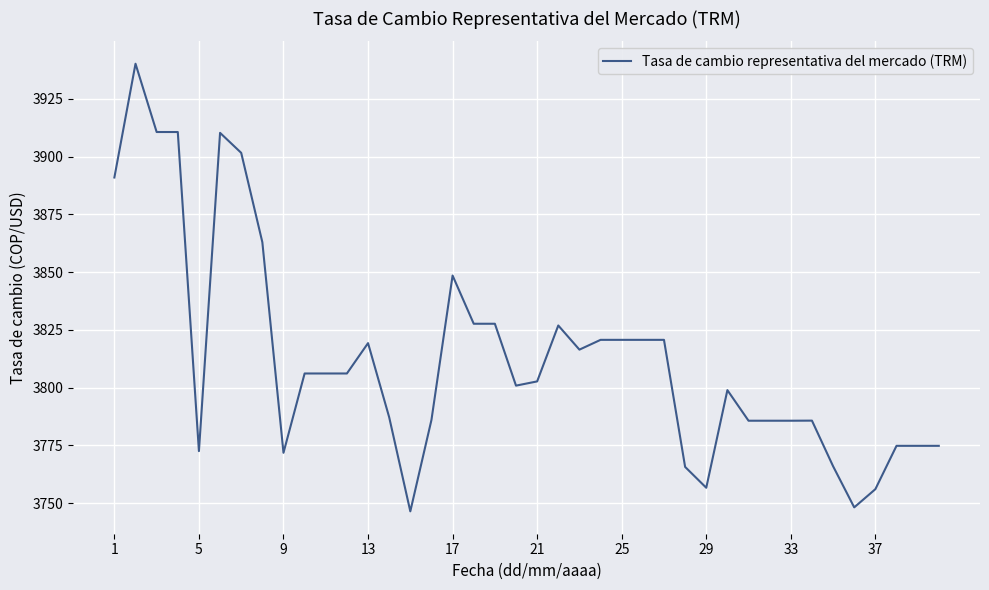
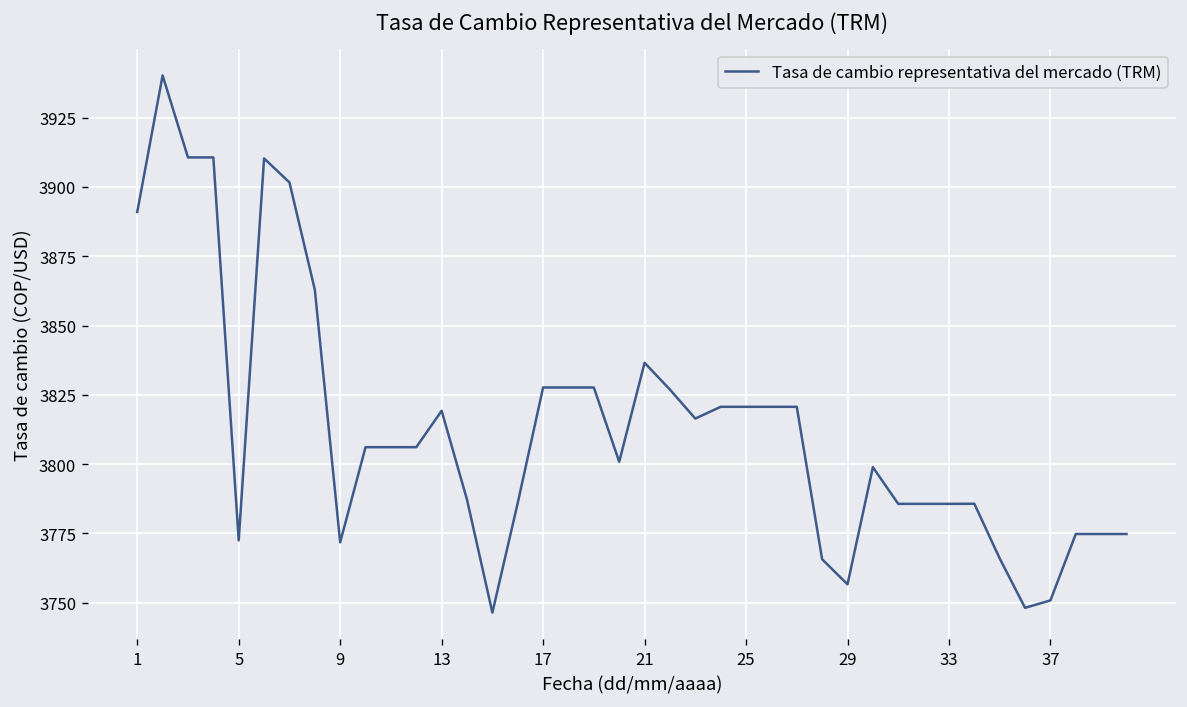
  {
    "1": 3891,
    "5": 3773,
    "9": 3772,
    "13": 3819,
-   "17": 3849,
-   "21": 3803,
+   "17": 3828,
+   "21": 3837,
    "25": 3821,
    "29": 3757,
    "33": 3786,
-   "37": 3756
+   "37": 3751
  }
